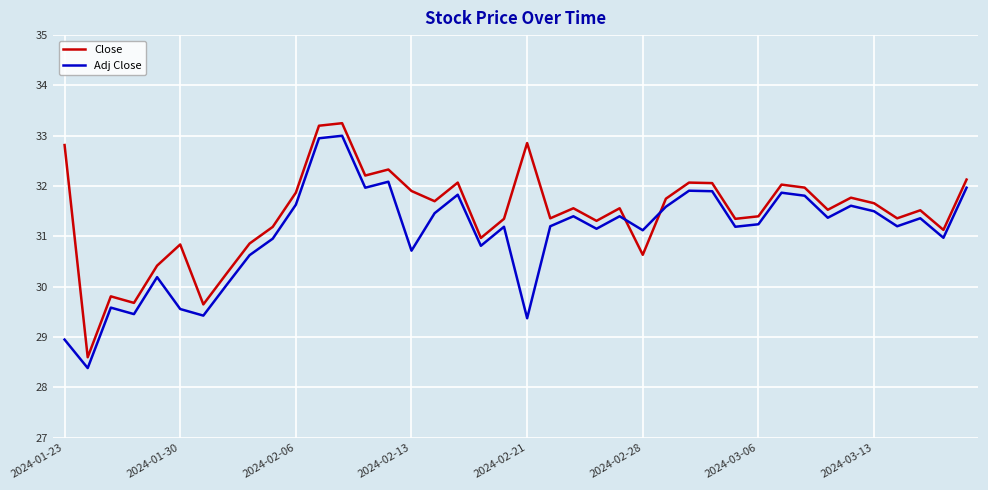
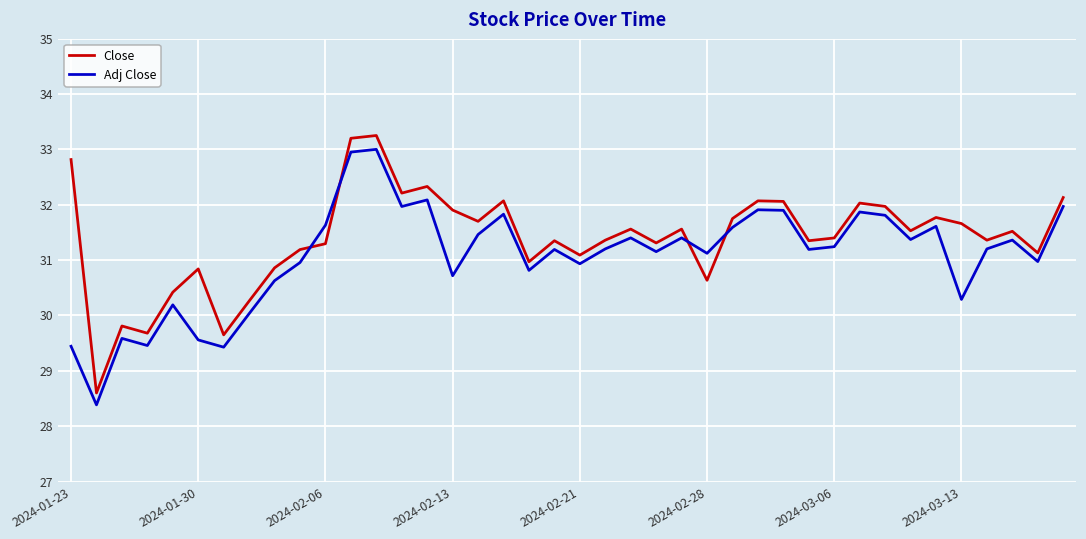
  {
    "Close": {
      "2024-01-23": 32.8,
      "2024-01-30": 30.8,
-     "2024-02-06": 31.9,
+     "2024-02-06": 31.3,
      "2024-02-13": 31.9,
-     "2024-02-21": 32.9,
+     "2024-02-21": 31.1,
      "2024-02-28": 30.6,
      "2024-03-06": 31.4,
      "2024-03-13": 31.7
    },
    "Adj Close": {
-     "2024-01-23": 29.0,
+     "2024-01-23": 29.4,
      "2024-01-30": 29.6,
      "2024-02-06": 31.6,
      "2024-02-13": 30.7,
-     "2024-02-21": 29.4,
+     "2024-02-21": 30.9,
      "2024-02-28": 31.1,
      "2024-03-06": 31.2,
-     "2024-03-13": 31.5
+     "2024-03-13": 30.3
    }
  }
